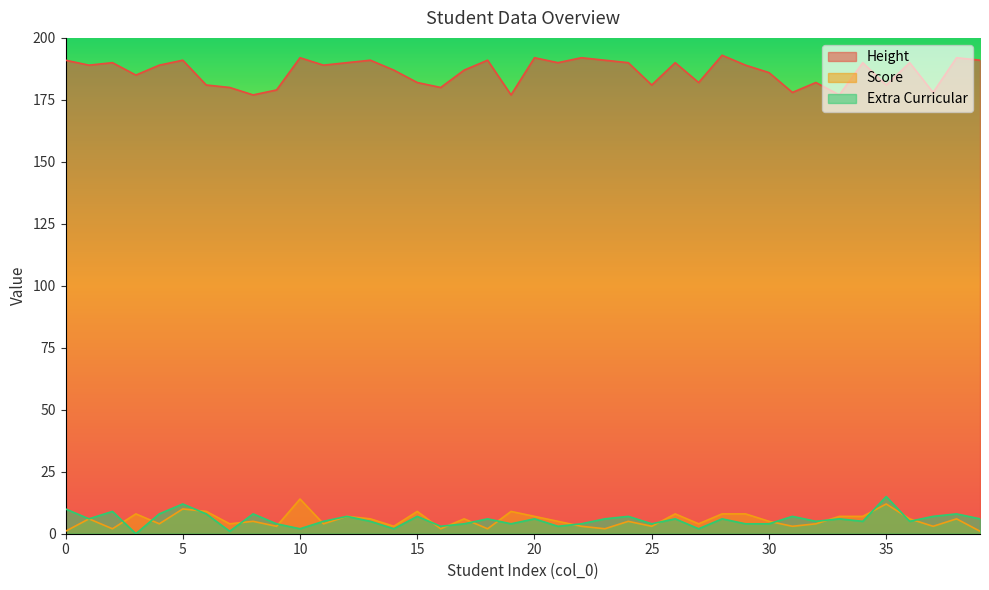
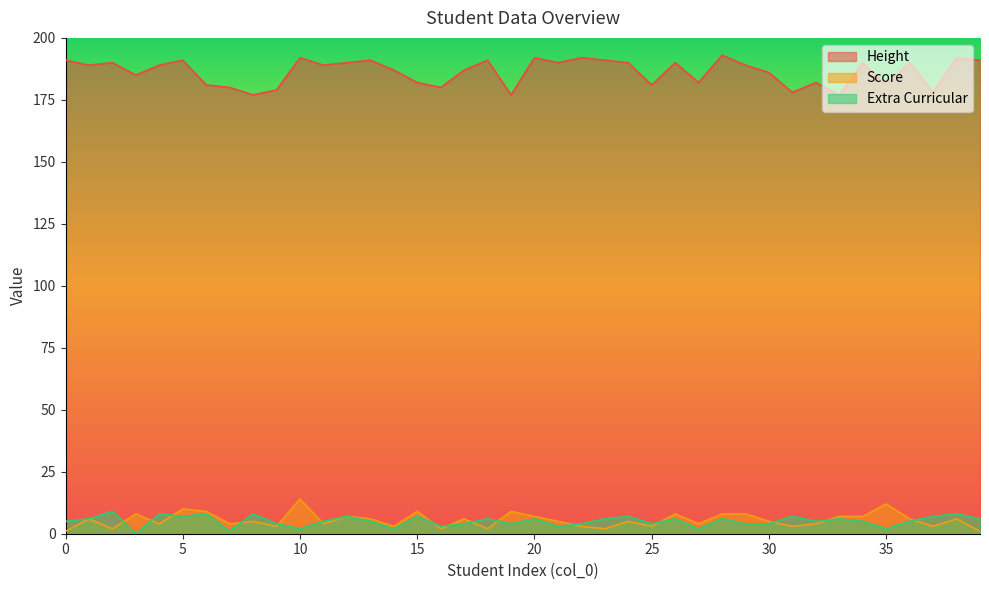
  {
    "Height": {
      "0": 191,
      "5": 191,
      "10": 192,
      "15": 182,
      "20": 192,
      "25": 181,
      "30": 186
    },
    "Score": {
      "0": 1,
      "5": 10,
      "10": 14,
      "15": 9,
      "35": 12
    },
    "Extra Curricular": {
-     "0": 10,
-     "5": 12,
+     "0": 5,
+     "5": 7,
      "10": 2,
      "15": 7,
-     "35": 15
+     "35": 2
    }
  }
